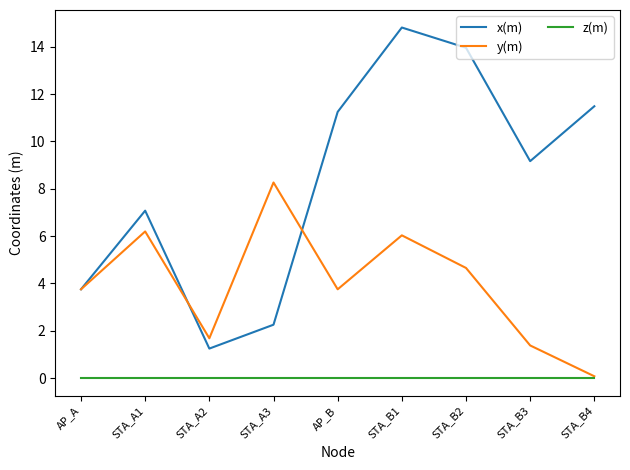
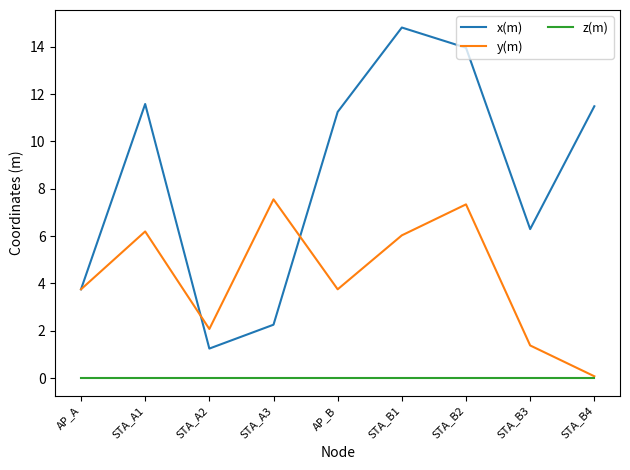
  {
    "x(m)": {
-     "STA_A1": 7.1,
+     "STA_A1": 11.6,
      "STA_A2": 1.2,
      "STA_A3": 2.3,
      "AP_B": 11.3,
      "STA_B1": 14.8,
-     "STA_B3": 9.2,
+     "STA_B3": 6.3,
      "STA_B4": 11.5
    },
    "y(m)": {
      "STA_A1": 6.2,
-     "STA_A2": 1.7,
-     "STA_A3": 8.3,
+     "STA_A2": 2.1,
+     "STA_A3": 7.6,
      "AP_B": 3.8,
      "STA_B1": 6.0,
-     "STA_B2": 4.7,
+     "STA_B2": 7.3,
      "STA_B3": 1.4
    },
    "z(m)": {
      "AP_A": 0.0,
      "STA_A1": 0.0,
      "STA_A2": 0.0,
      "STA_A3": 0.0,
      "AP_B": 0.0,
      "STA_B1": 0.0,
      "STA_B2": 0.0,
      "STA_B3": 0.0
    }
  }
